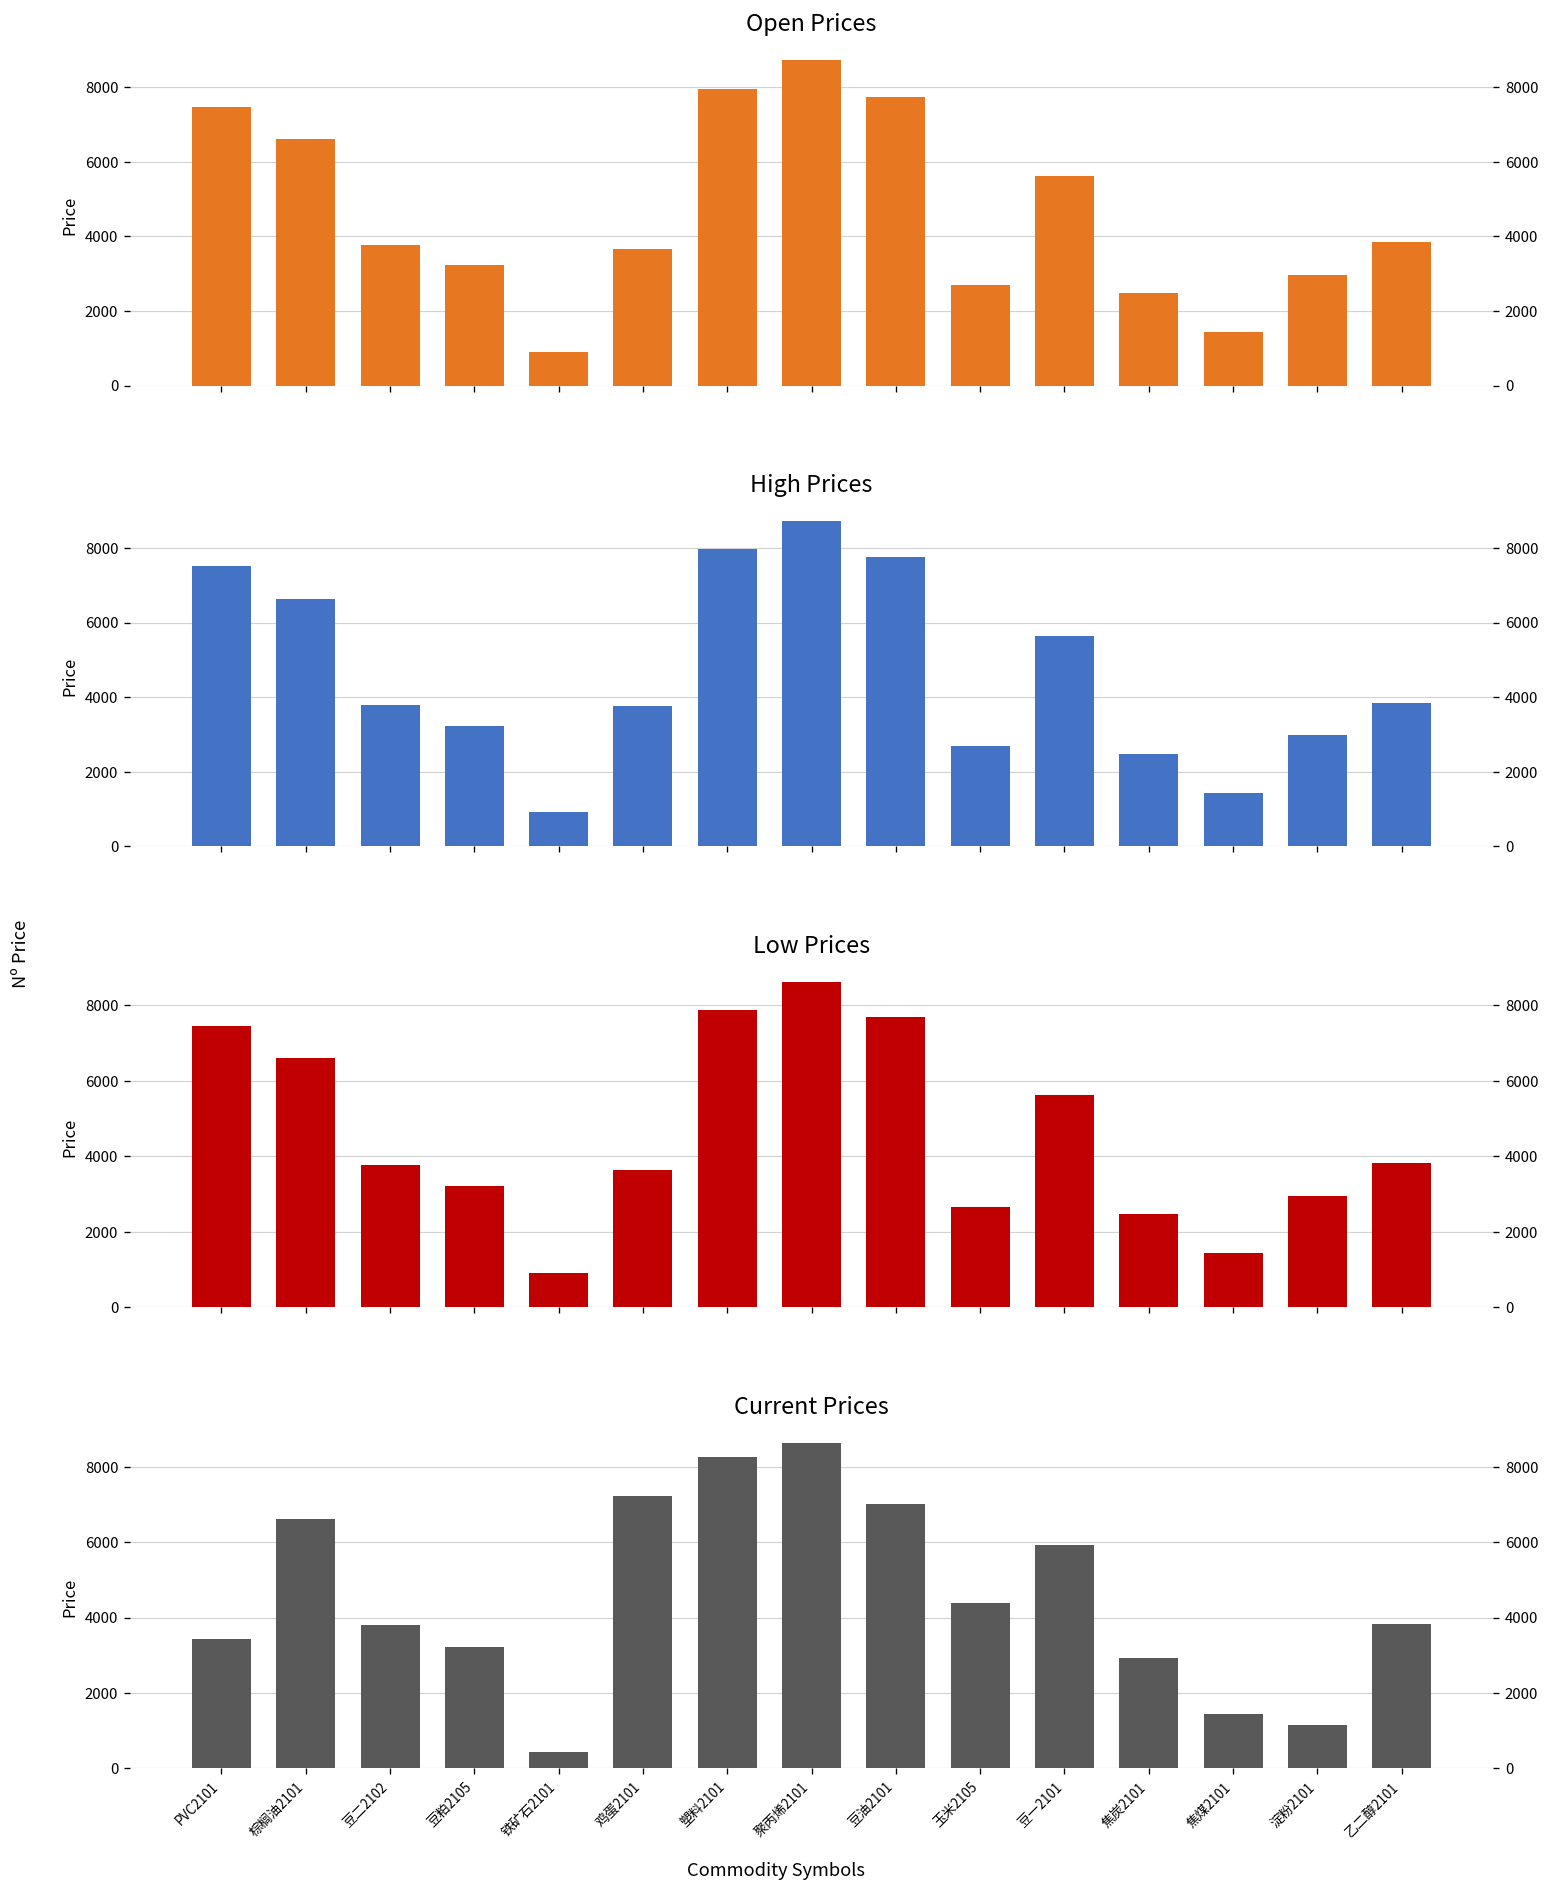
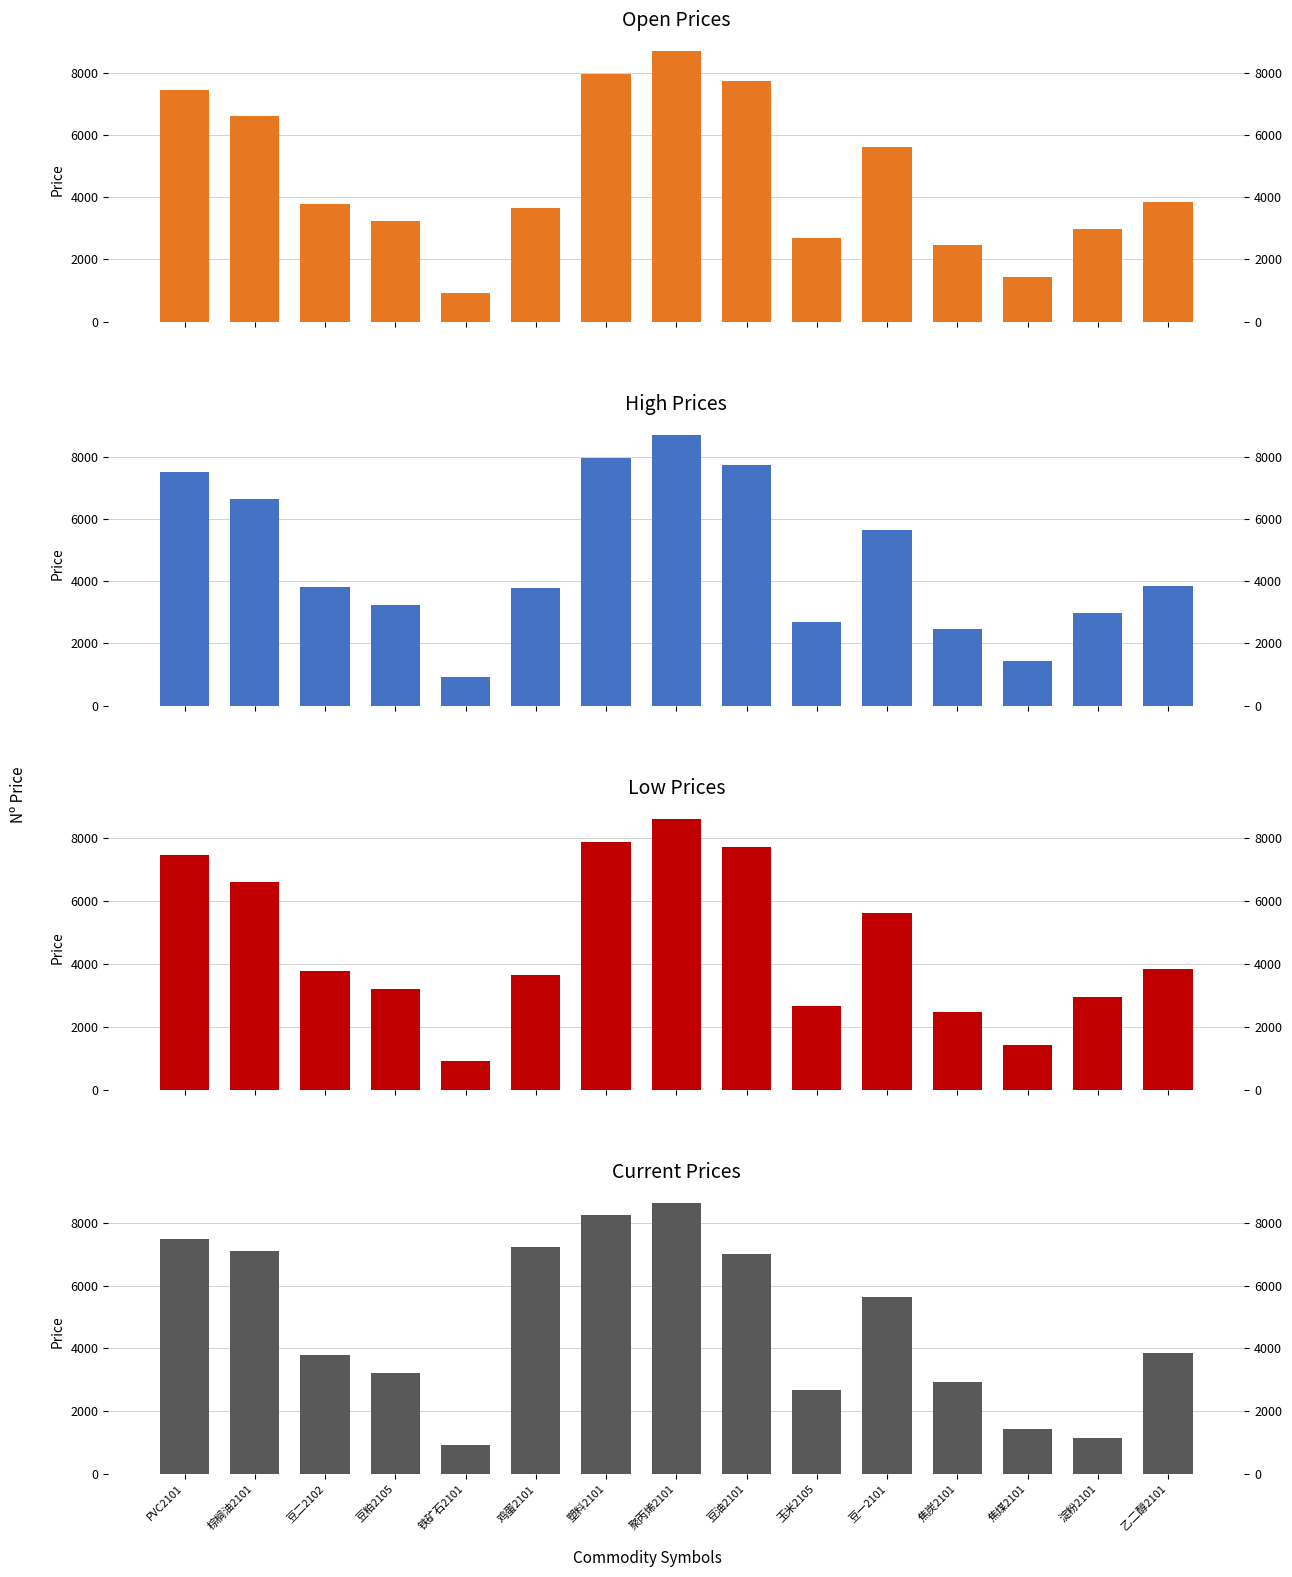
  {
    "Current Prices": {
-     "PVC2101": 3400,
-     "棕榈油2101": 6600,
+     "PVC2101": 7500,
+     "棕榈油2101": 7100,
      "豆二2102": 3800,
      "豆粕2105": 3200,
-     "铁矿石2101": 400,
+     "铁矿石2101": 900,
      "鸡蛋2101": 7200,
      "塑料2101": 8300,
      "聚丙烯2101": 8600,
      "豆油2101": 7000,
-     "玉米2105": 4400,
-     "豆一2101": 5900,
+     "玉米2105": 2700,
+     "豆一2101": 5600,
      "焦炭2101": 2900,
      "焦煤2101": 1400,
      "淀粉2101": 1200,
      "乙二醇2101": 3800
    }
  }
